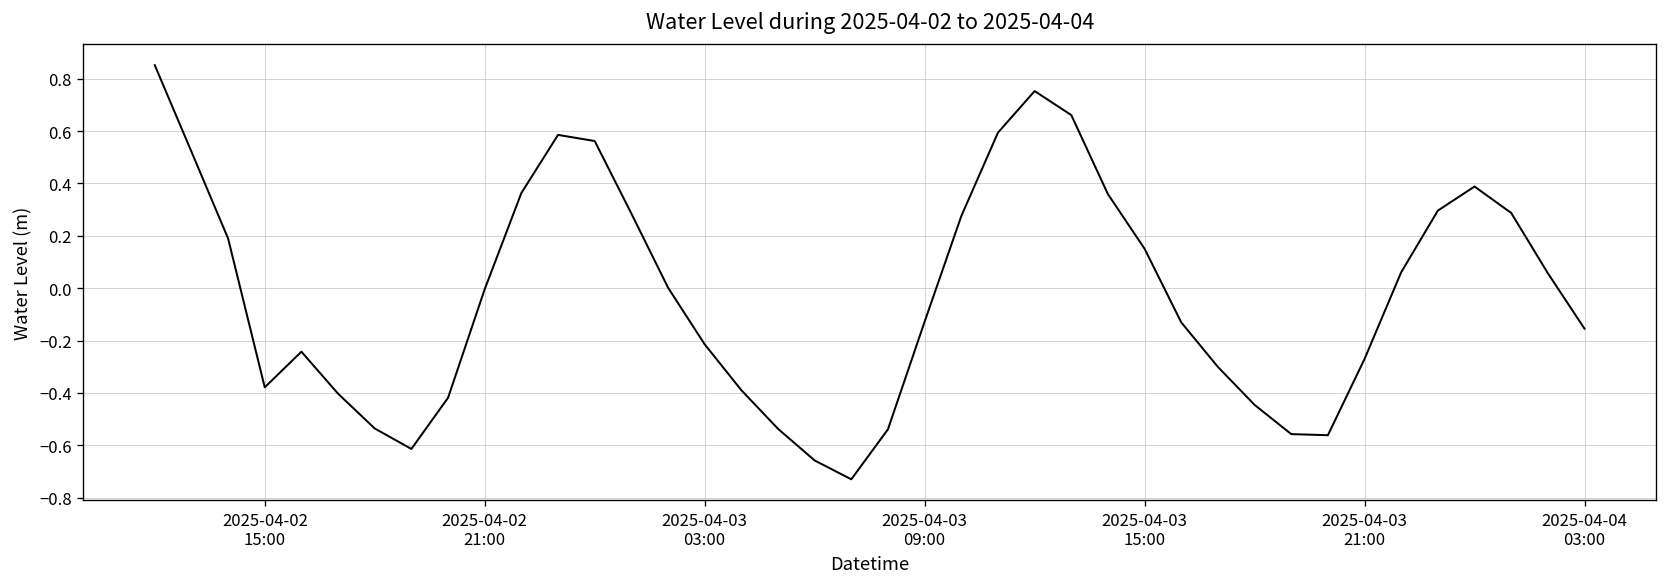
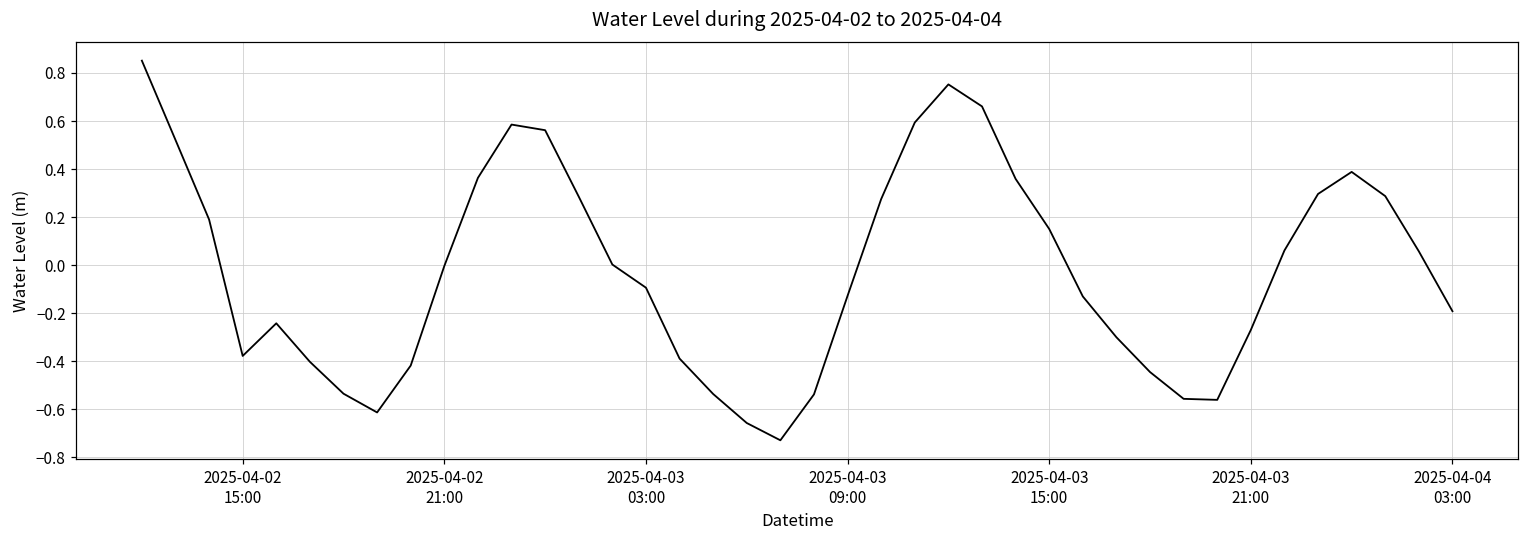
  {
    "2025-04-02 15:00": -0.38,
    "2025-04-02 21:00": 0.00,
-   "2025-04-03 03:00": -0.21,
+   "2025-04-03 03:00": -0.09,
    "2025-04-03 09:00": -0.13,
    "2025-04-03 15:00": 0.15,
    "2025-04-03 21:00": -0.27,
-   "2025-04-04 03:00": -0.15
+   "2025-04-04 03:00": -0.19
  }
